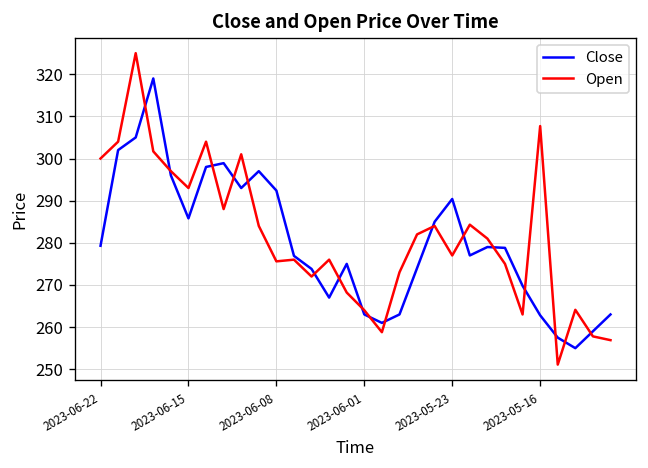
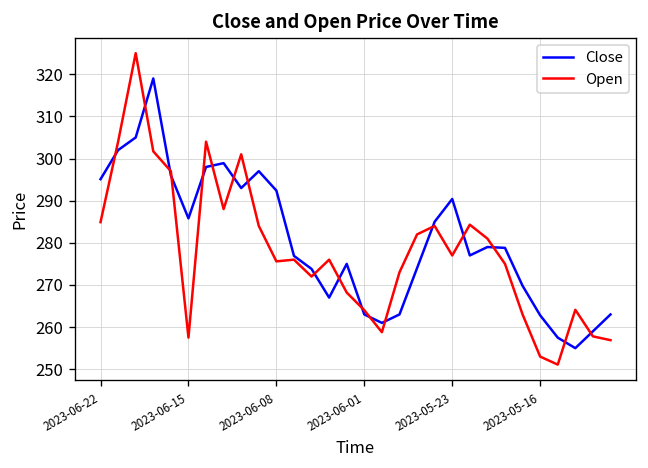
  {
    "Close": {
-     "2023-06-22": 279,
+     "2023-06-22": 295,
      "2023-06-15": 286,
      "2023-06-08": 292,
      "2023-06-01": 263,
      "2023-05-23": 290,
      "2023-05-16": 263
    },
    "Open": {
-     "2023-06-22": 300,
-     "2023-06-15": 293,
+     "2023-06-22": 285,
+     "2023-06-15": 258,
      "2023-06-08": 276,
      "2023-06-01": 264,
      "2023-05-23": 277,
-     "2023-05-16": 308
+     "2023-05-16": 253
    }
  }
